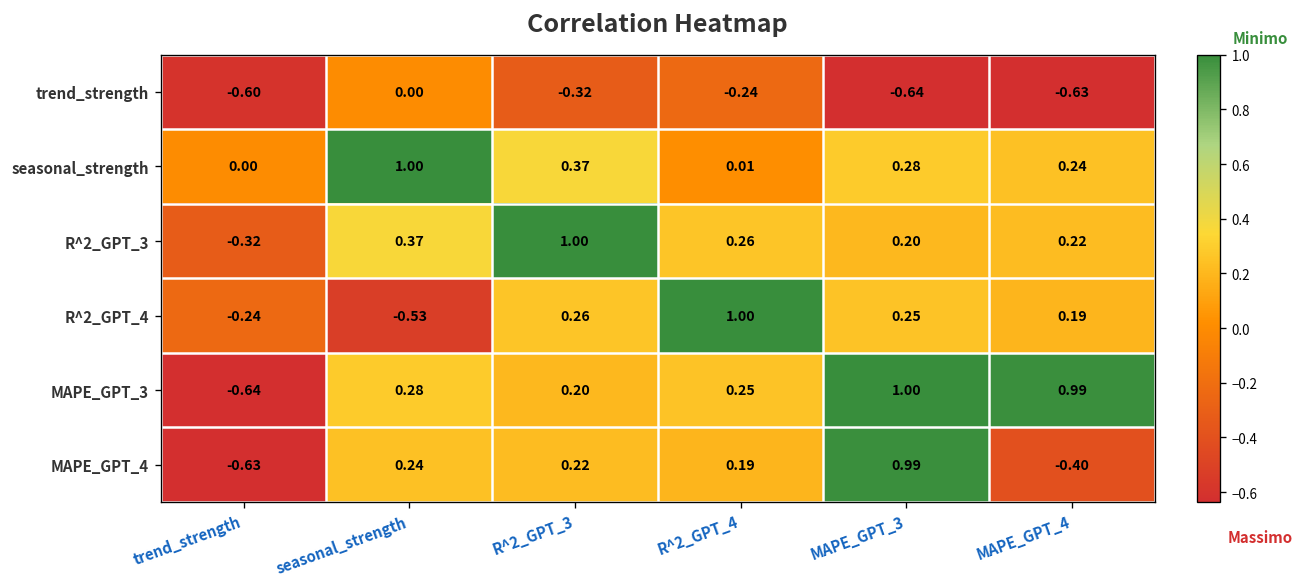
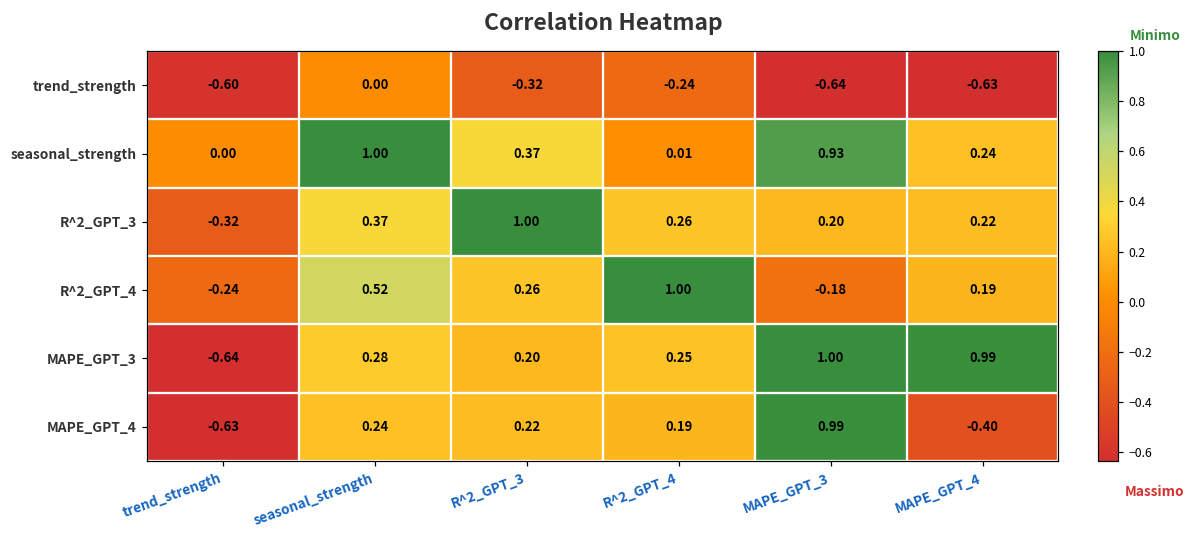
  {
    "trend_strength": {
      "trend_strength": -0.60,
      "seasonal_strength": 0.00,
      "R^2_GPT_3": -0.32,
      "R^2_GPT_4": -0.24,
      "MAPE_GPT_3": -0.64,
      "MAPE_GPT_4": -0.63
    },
    "seasonal_strength": {
      "trend_strength": 0.00,
      "seasonal_strength": 1.00,
      "R^2_GPT_3": 0.37,
      "R^2_GPT_4": 0.01,
-     "MAPE_GPT_3": 0.28,
+     "MAPE_GPT_3": 0.93,
      "MAPE_GPT_4": 0.24
    },
    "R^2_GPT_3": {
      "trend_strength": -0.32,
      "seasonal_strength": 0.37,
      "R^2_GPT_3": 1.00,
      "R^2_GPT_4": 0.26,
      "MAPE_GPT_3": 0.20,
      "MAPE_GPT_4": 0.22
    },
    "R^2_GPT_4": {
      "trend_strength": -0.24,
-     "seasonal_strength": -0.53,
+     "seasonal_strength": 0.52,
      "R^2_GPT_3": 0.26,
      "R^2_GPT_4": 1.00,
-     "MAPE_GPT_3": 0.25,
+     "MAPE_GPT_3": -0.18,
      "MAPE_GPT_4": 0.19
    },
    "MAPE_GPT_3": {
      "trend_strength": -0.64,
      "seasonal_strength": 0.28,
      "R^2_GPT_3": 0.20,
      "R^2_GPT_4": 0.25,
      "MAPE_GPT_3": 1.00,
      "MAPE_GPT_4": 0.99
    },
    "MAPE_GPT_4": {
      "trend_strength": -0.63,
      "seasonal_strength": 0.24,
      "R^2_GPT_3": 0.22,
      "R^2_GPT_4": 0.19,
      "MAPE_GPT_3": 0.99,
      "MAPE_GPT_4": -0.40
    }
  }
